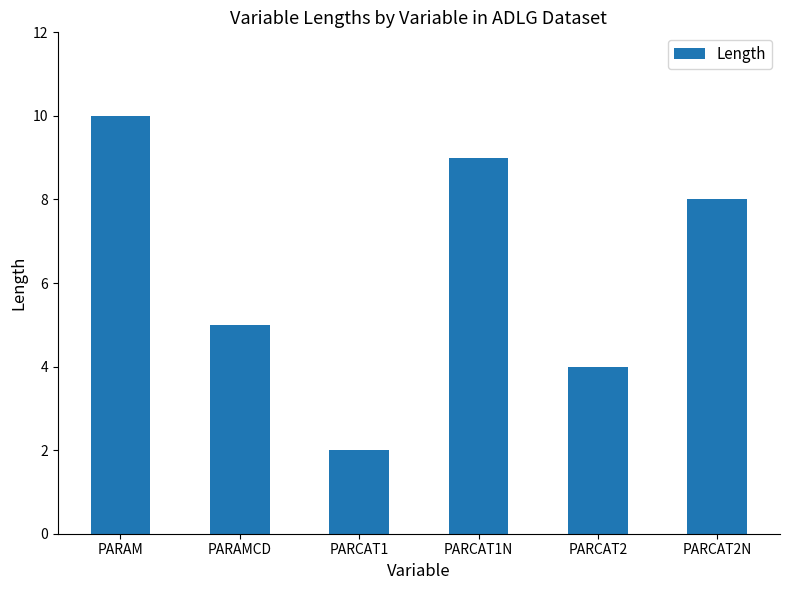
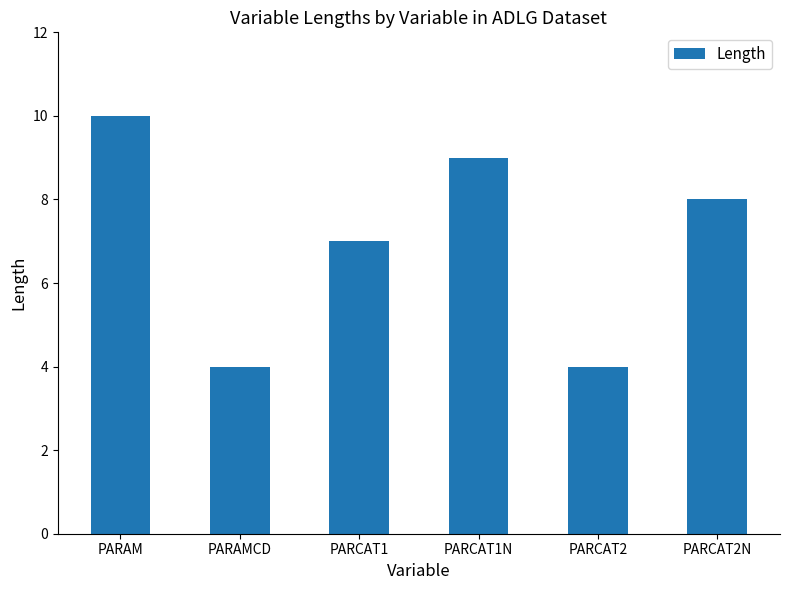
  {
    "PARAM": 10,
-   "PARAMCD": 5,
-   "PARCAT1": 2,
+   "PARAMCD": 4,
+   "PARCAT1": 7,
    "PARCAT1N": 9,
    "PARCAT2": 4,
    "PARCAT2N": 8
  }
